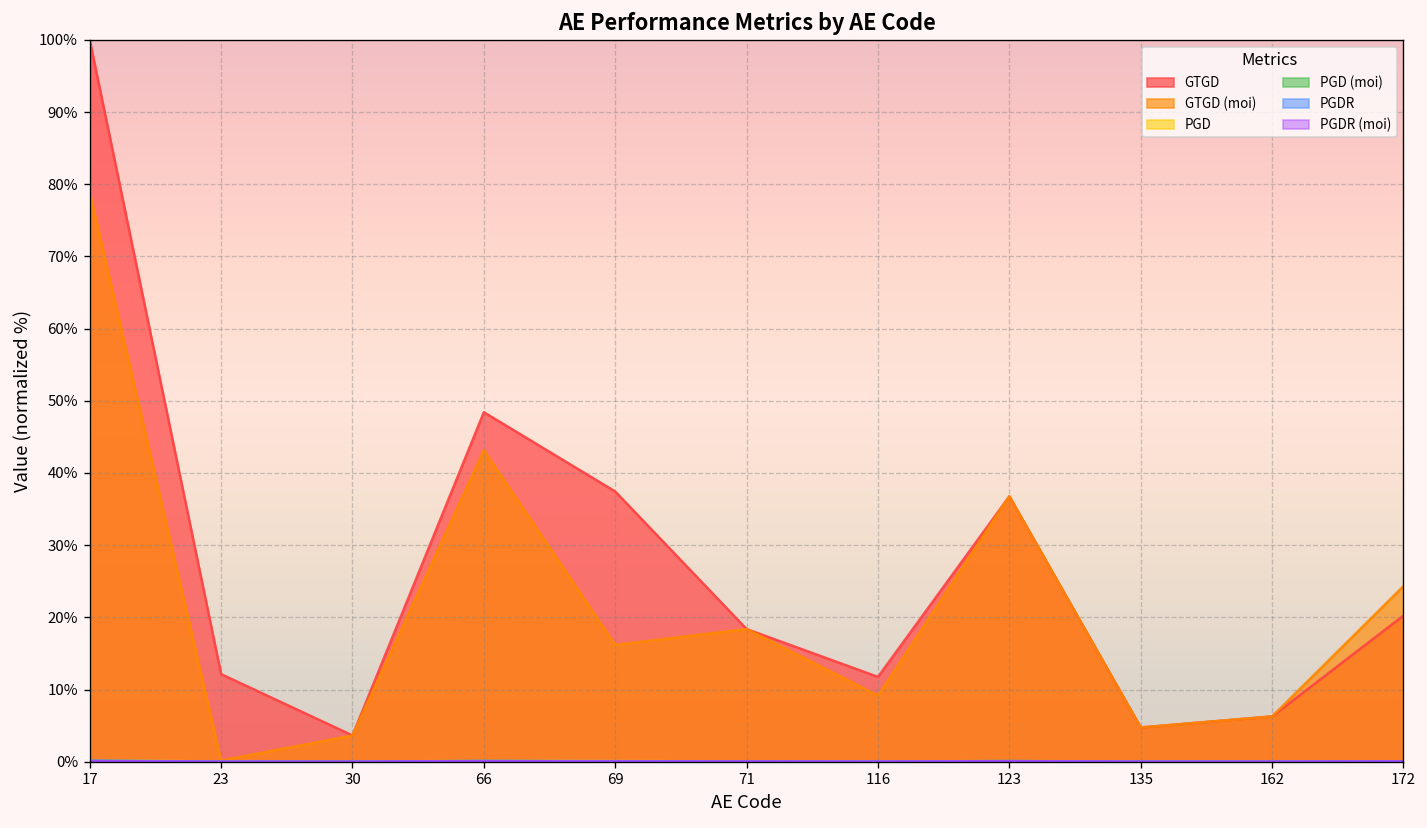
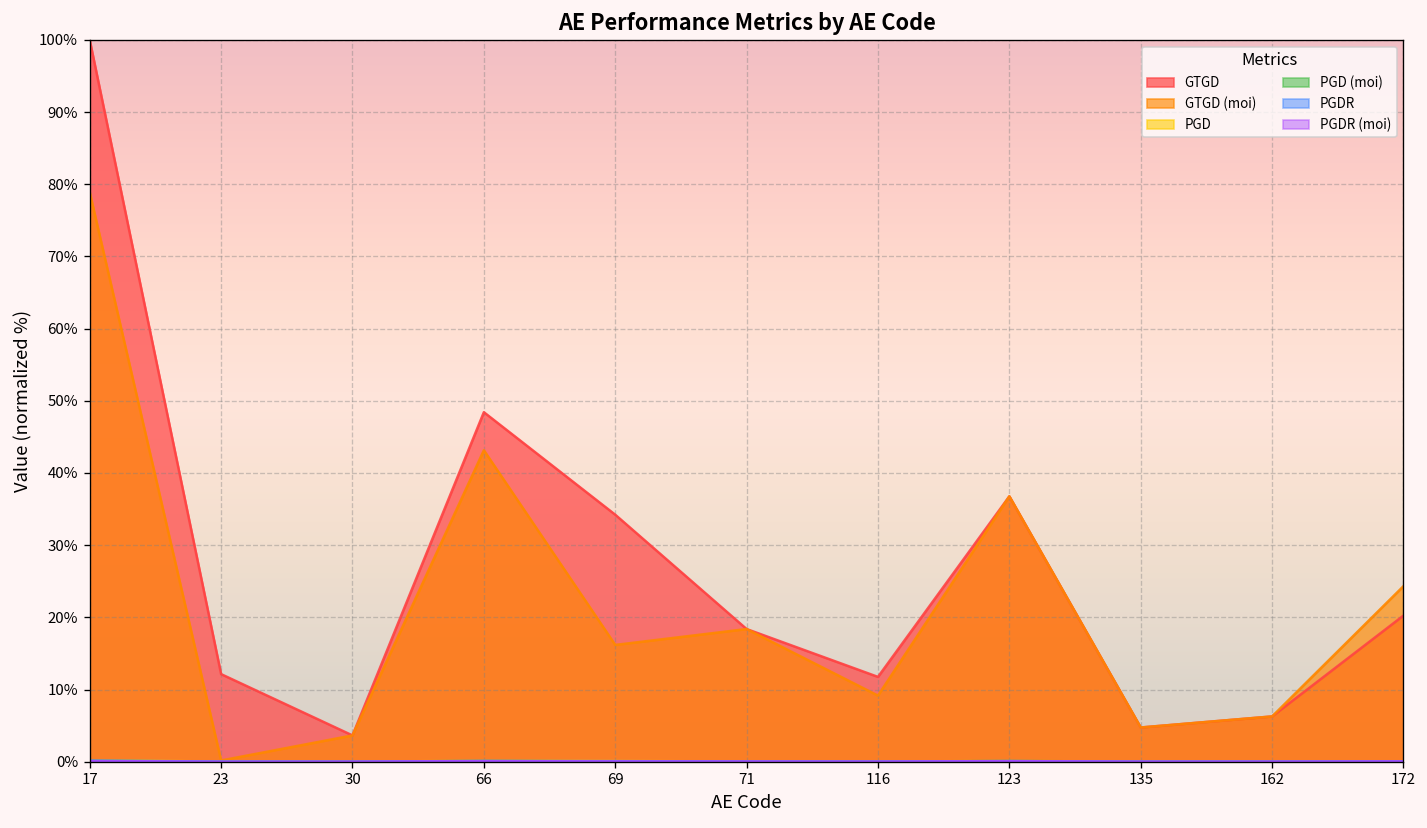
  {
    "GTGD": {
      "17": "100%",
      "23": "12%",
      "66": "48%",
-     "69": "37%",
+     "69": "34%",
      "116": "12%",
      "172": "20%"
    },
    "GTGD (moi)": {
      "17": "79%",
      "66": "43%",
      "69": "16%",
      "116": "9%",
      "172": "24%"
    }
  }
